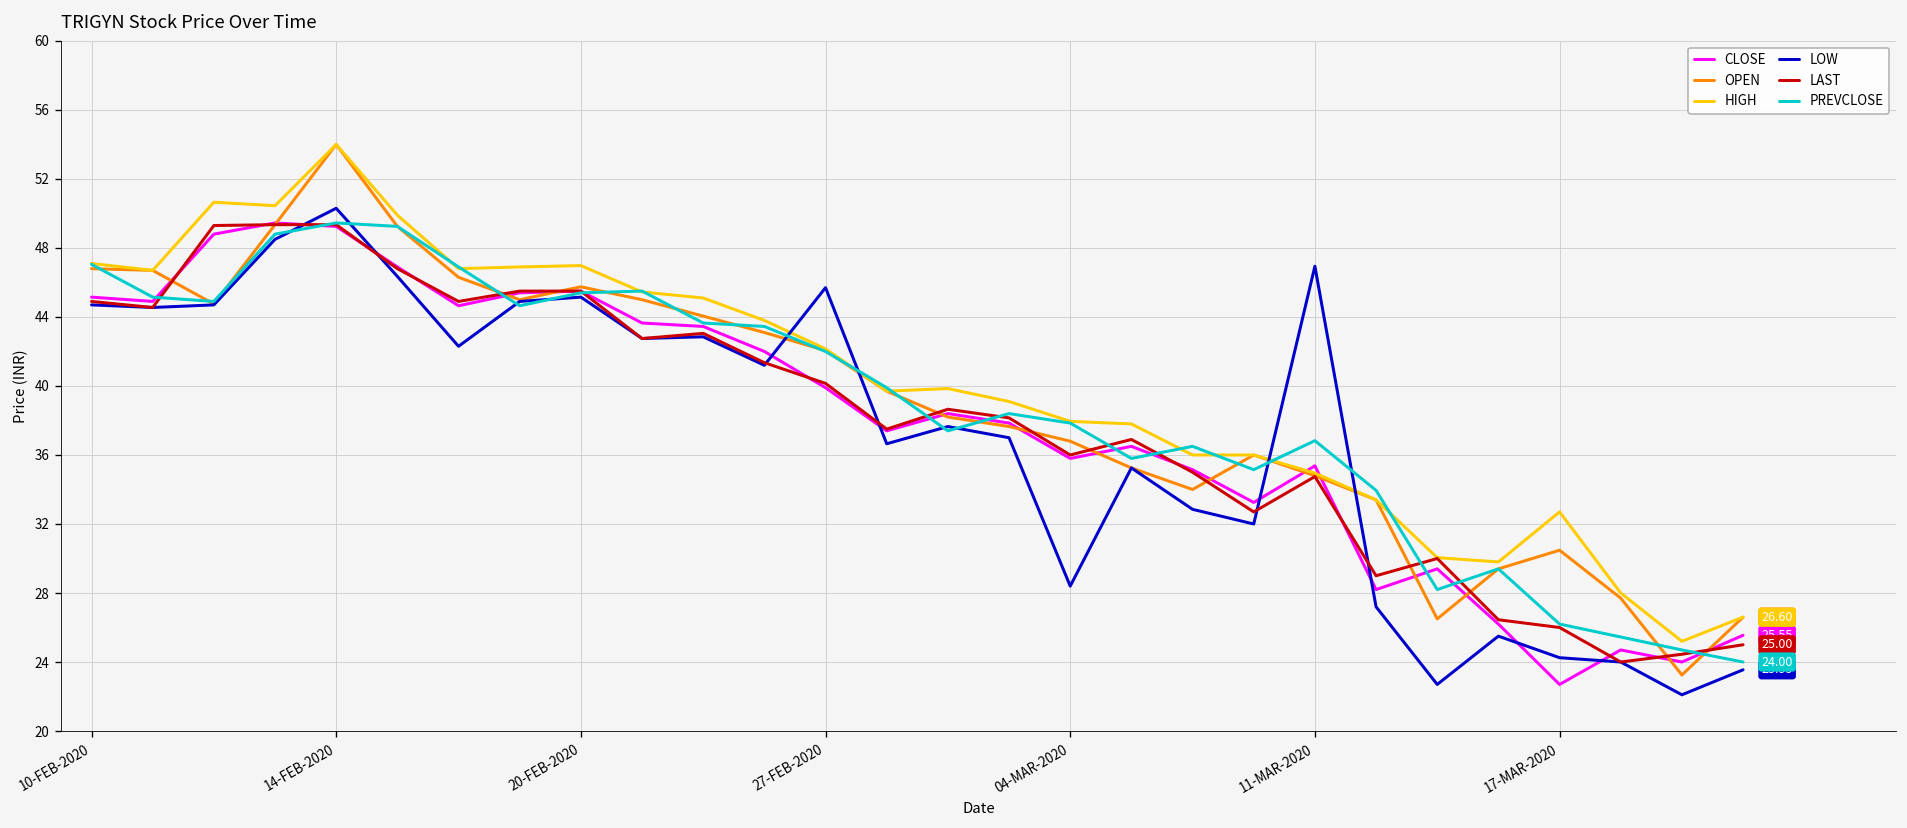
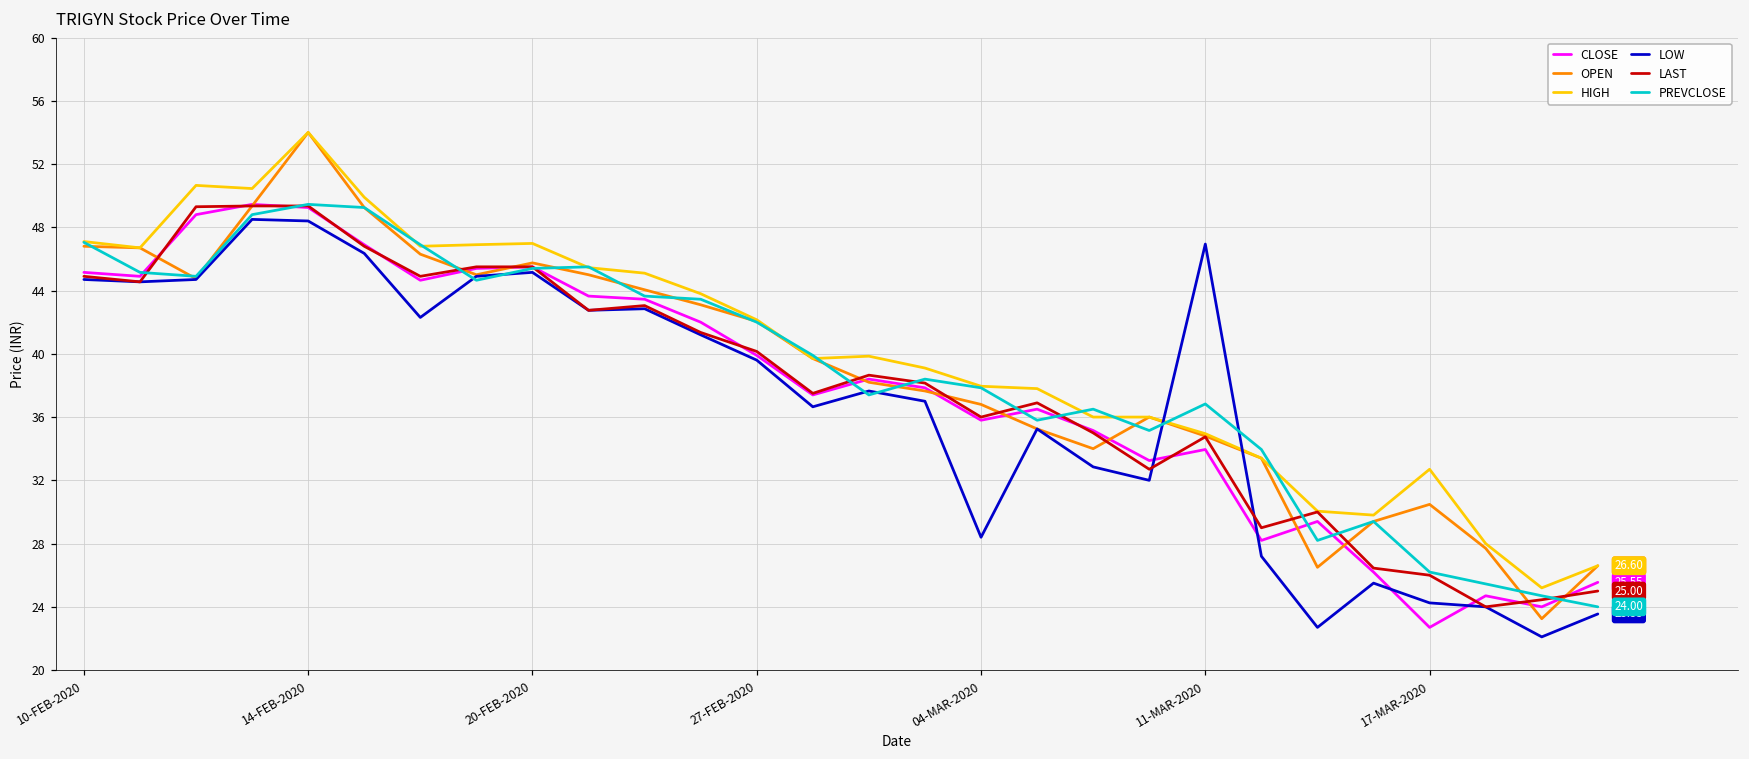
  {
    "CLOSE": {
      "10-FEB-2020": 45.2,
      "27-FEB-2020": 39.9,
      "04-MAR-2020": 35.8,
-     "11-MAR-2020": 35.4,
+     "11-MAR-2020": 34.0,
      "17-MAR-2020": 22.7
    },
    "OPEN": {
      "10-FEB-2020": 46.8,
      "20-FEB-2020": 45.8,
      "04-MAR-2020": 36.8,
      "17-MAR-2020": 30.5
    },
    "HIGH": {
      "20-FEB-2020": 47.0,
      "17-MAR-2020": 32.7
    },
    "LOW": {
      "10-FEB-2020": 44.7,
-     "14-FEB-2020": 50.3,
+     "14-FEB-2020": 48.4,
      "20-FEB-2020": 45.2,
-     "27-FEB-2020": 45.7,
+     "27-FEB-2020": 39.6,
      "04-MAR-2020": 28.4,
      "11-MAR-2020": 46.9,
      "17-MAR-2020": 24.3
    },
    "LAST": {
      "10-FEB-2020": 44.9,
      "27-FEB-2020": 40.2,
      "04-MAR-2020": 36.0,
      "17-MAR-2020": 26.0
    },
    "PREVCLOSE": {
      "11-MAR-2020": 36.8,
      "17-MAR-2020": 26.2
    }
  }
